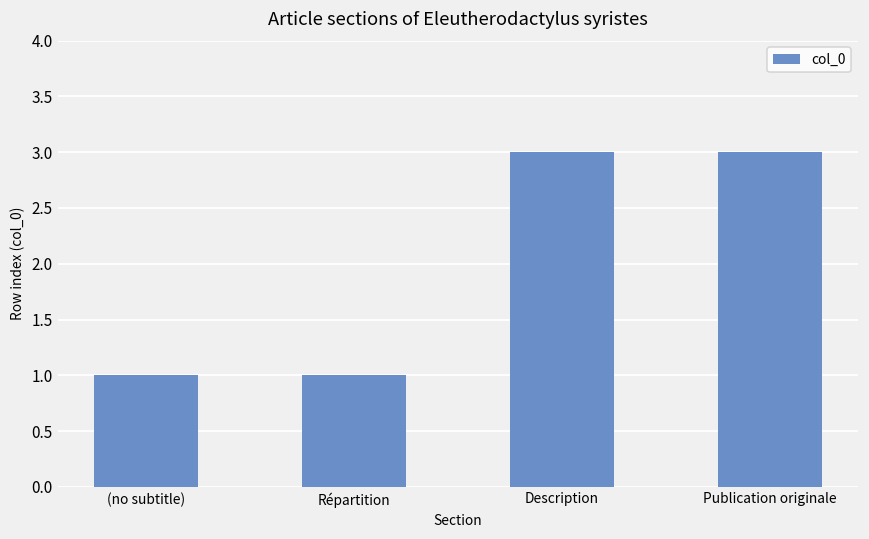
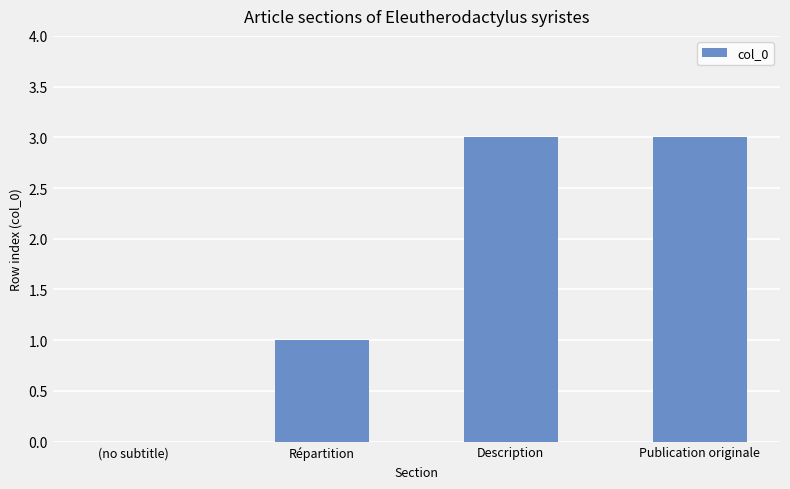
  {
-   "(no subtitle)": 1,
+   "(no subtitle)": 0,
    "Répartition": 1,
    "Description": 3,
    "Publication originale": 3
  }
